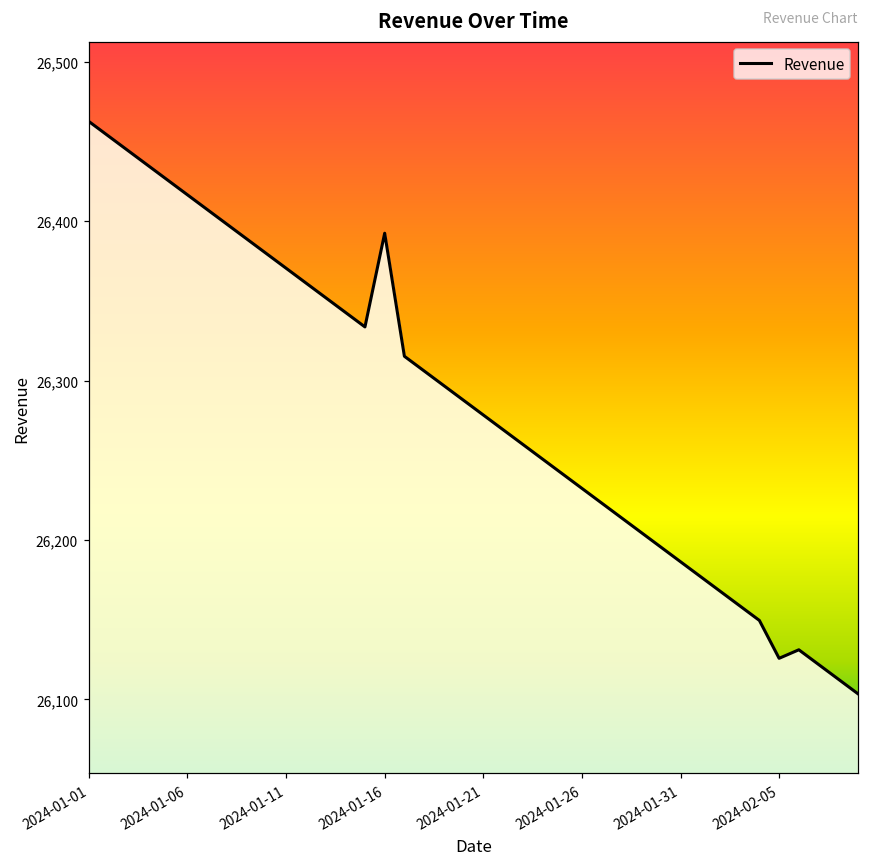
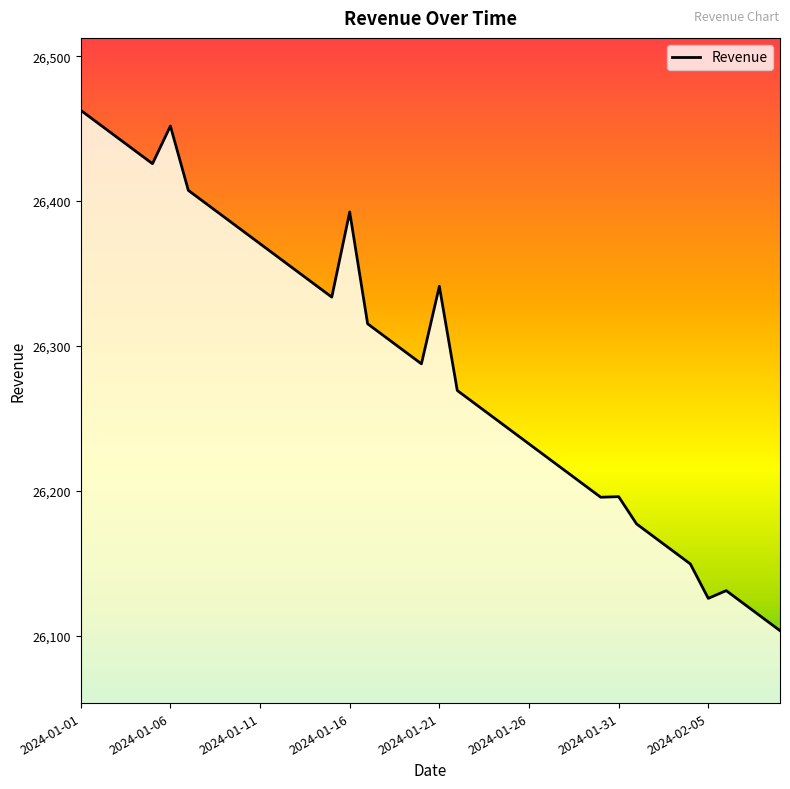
  {
    "2024-01-01": "26,463",
-   "2024-01-06": "26,417",
+   "2024-01-06": "26,452",
    "2024-01-11": "26,371",
    "2024-01-16": "26,392",
-   "2024-01-21": "26,278",
+   "2024-01-21": "26,341",
    "2024-01-26": "26,232",
-   "2024-01-31": "26,186",
+   "2024-01-31": "26,196",
    "2024-02-05": "26,126"
  }
